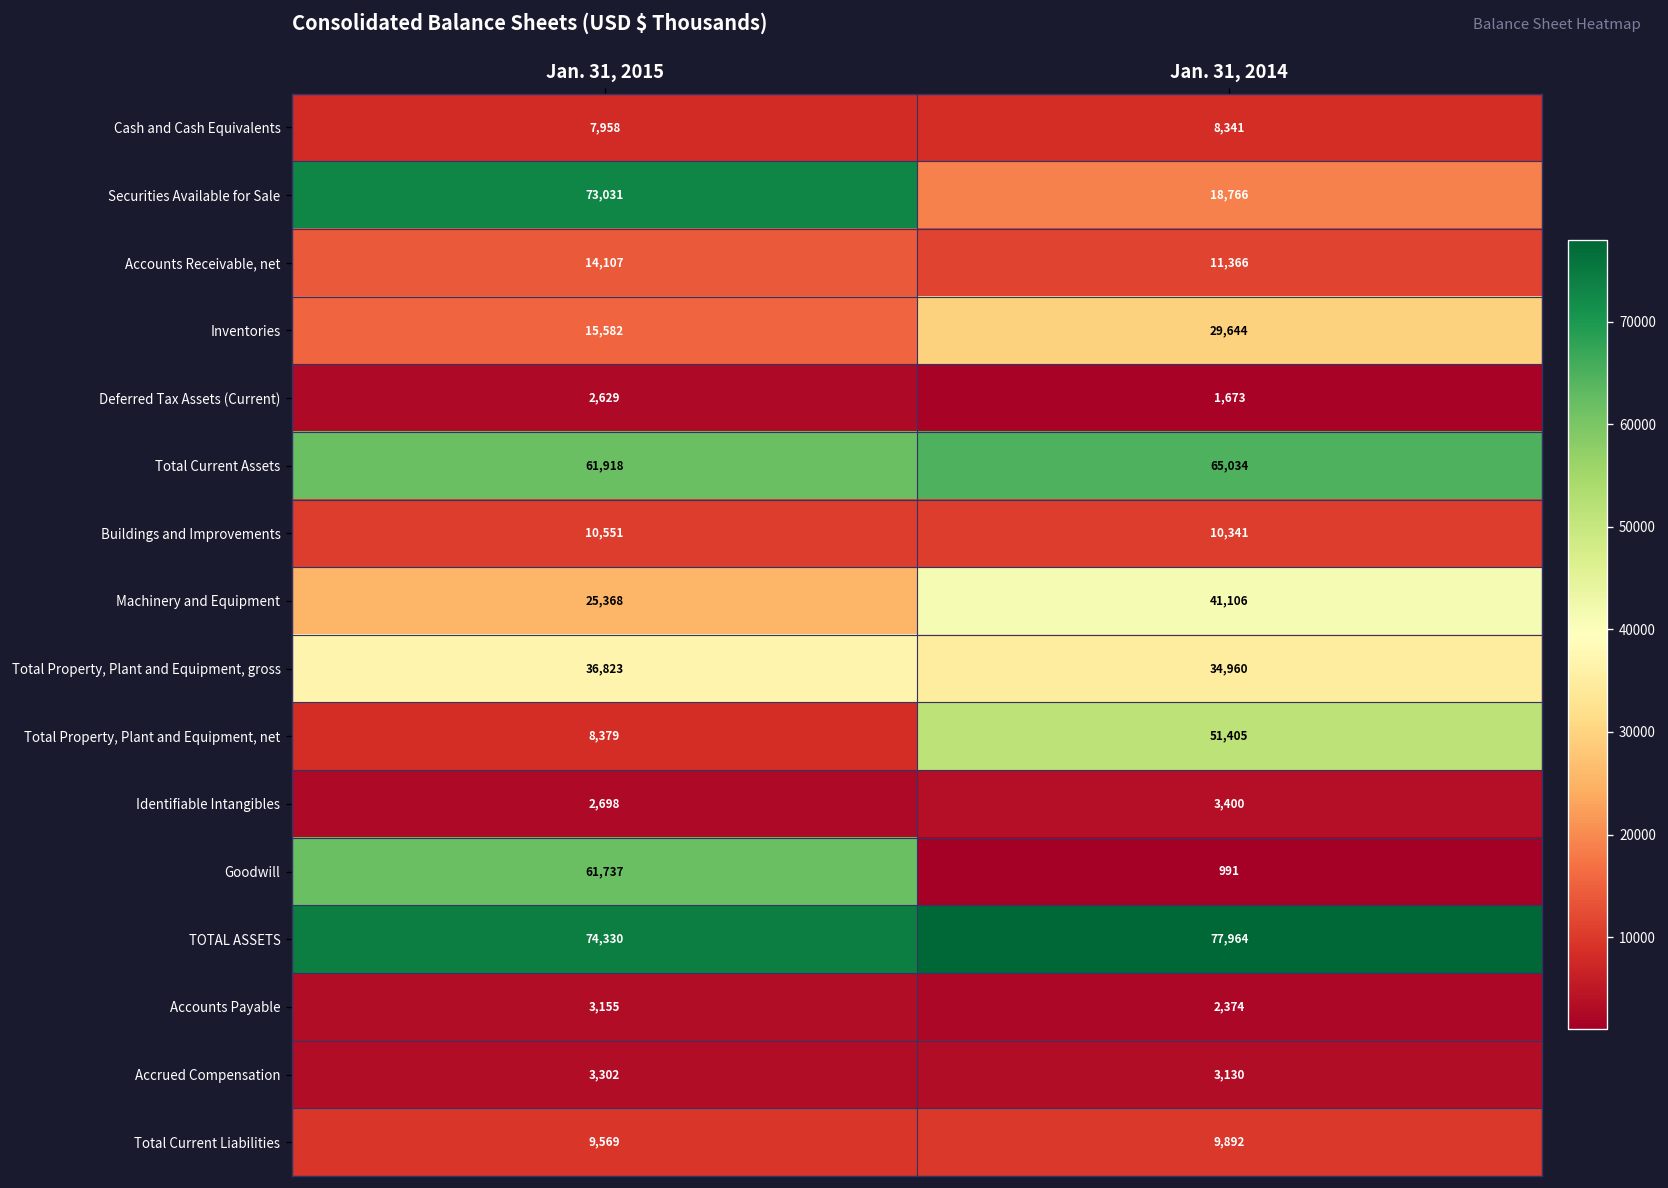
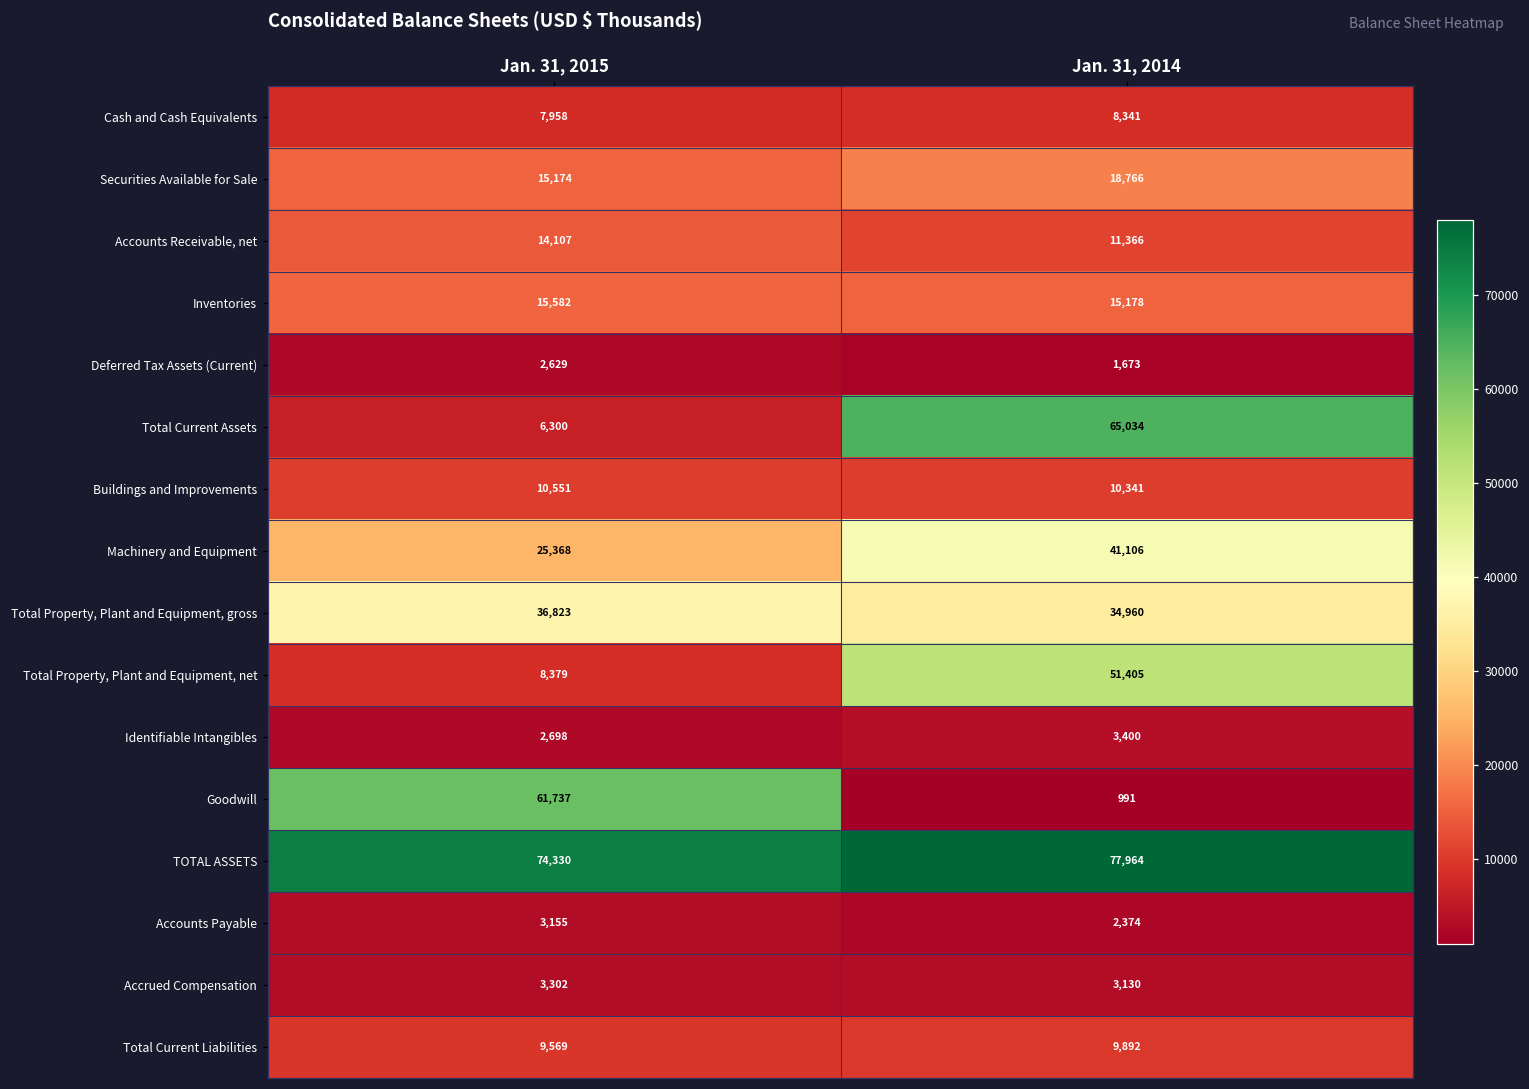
  {
    "Cash and Cash Equivalents": {
      "Jan. 31, 2015": "7,958",
      "Jan. 31, 2014": "8,341"
    },
    "Securities Available for Sale": {
-     "Jan. 31, 2015": "73,031",
+     "Jan. 31, 2015": "15,174",
      "Jan. 31, 2014": "18,766"
    },
    "Accounts Receivable, net": {
      "Jan. 31, 2015": "14,107",
      "Jan. 31, 2014": "11,366"
    },
    "Inventories": {
      "Jan. 31, 2015": "15,582",
-     "Jan. 31, 2014": "29,644"
+     "Jan. 31, 2014": "15,178"
    },
    "Deferred Tax Assets (Current)": {
      "Jan. 31, 2015": "2,629",
      "Jan. 31, 2014": "1,673"
    },
    "Total Current Assets": {
-     "Jan. 31, 2015": "61,918",
+     "Jan. 31, 2015": "6,300",
      "Jan. 31, 2014": "65,034"
    },
    "Buildings and Improvements": {
      "Jan. 31, 2015": "10,551",
      "Jan. 31, 2014": "10,341"
    },
    "Machinery and Equipment": {
      "Jan. 31, 2015": "25,368",
      "Jan. 31, 2014": "41,106"
    },
    "Total Property, Plant and Equipment, gross": {
      "Jan. 31, 2015": "36,823",
      "Jan. 31, 2014": "34,960"
    },
    "Total Property, Plant and Equipment, net": {
      "Jan. 31, 2015": "8,379",
      "Jan. 31, 2014": "51,405"
    },
    "Identifiable Intangibles": {
      "Jan. 31, 2015": "2,698",
      "Jan. 31, 2014": "3,400"
    },
    "Goodwill": {
      "Jan. 31, 2015": "61,737",
      "Jan. 31, 2014": "991"
    },
    "TOTAL ASSETS": {
      "Jan. 31, 2015": "74,330",
      "Jan. 31, 2014": "77,964"
    },
    "Accounts Payable": {
      "Jan. 31, 2015": "3,155",
      "Jan. 31, 2014": "2,374"
    },
    "Accrued Compensation": {
      "Jan. 31, 2015": "3,302",
      "Jan. 31, 2014": "3,130"
    },
    "Total Current Liabilities": {
      "Jan. 31, 2015": "9,569",
      "Jan. 31, 2014": "9,892"
    }
  }
